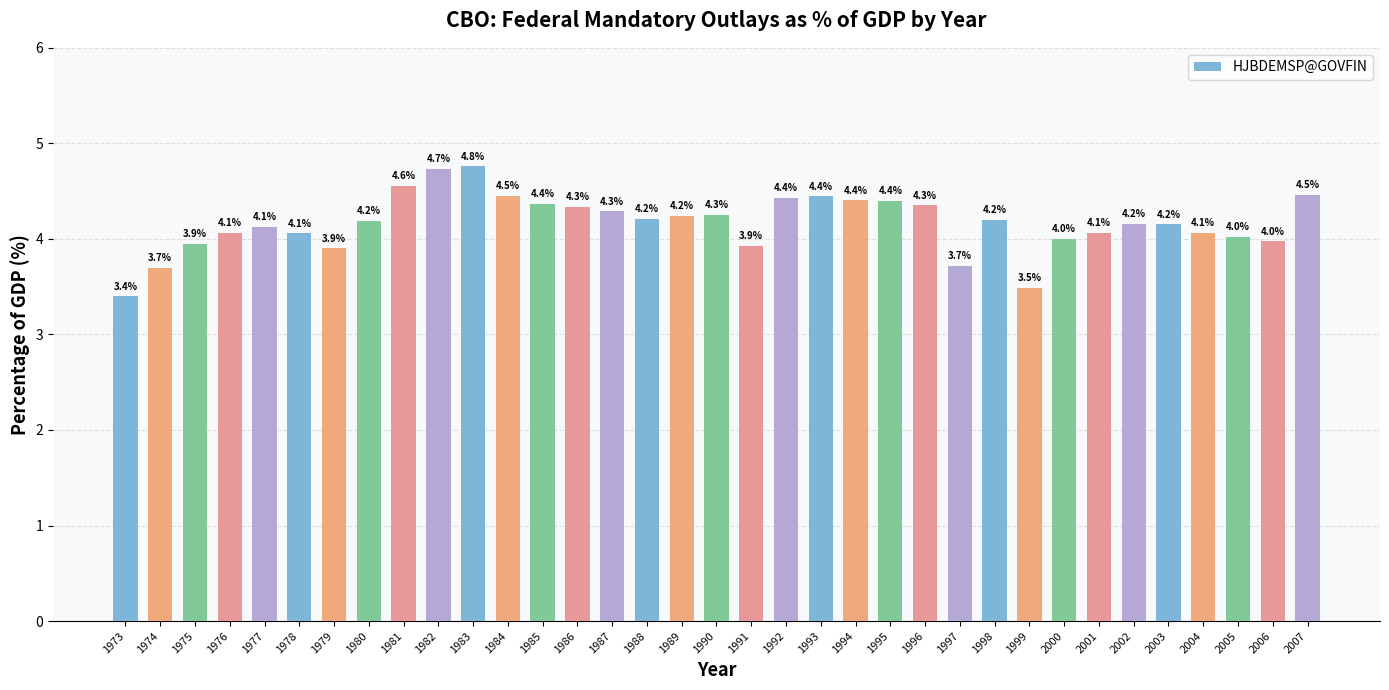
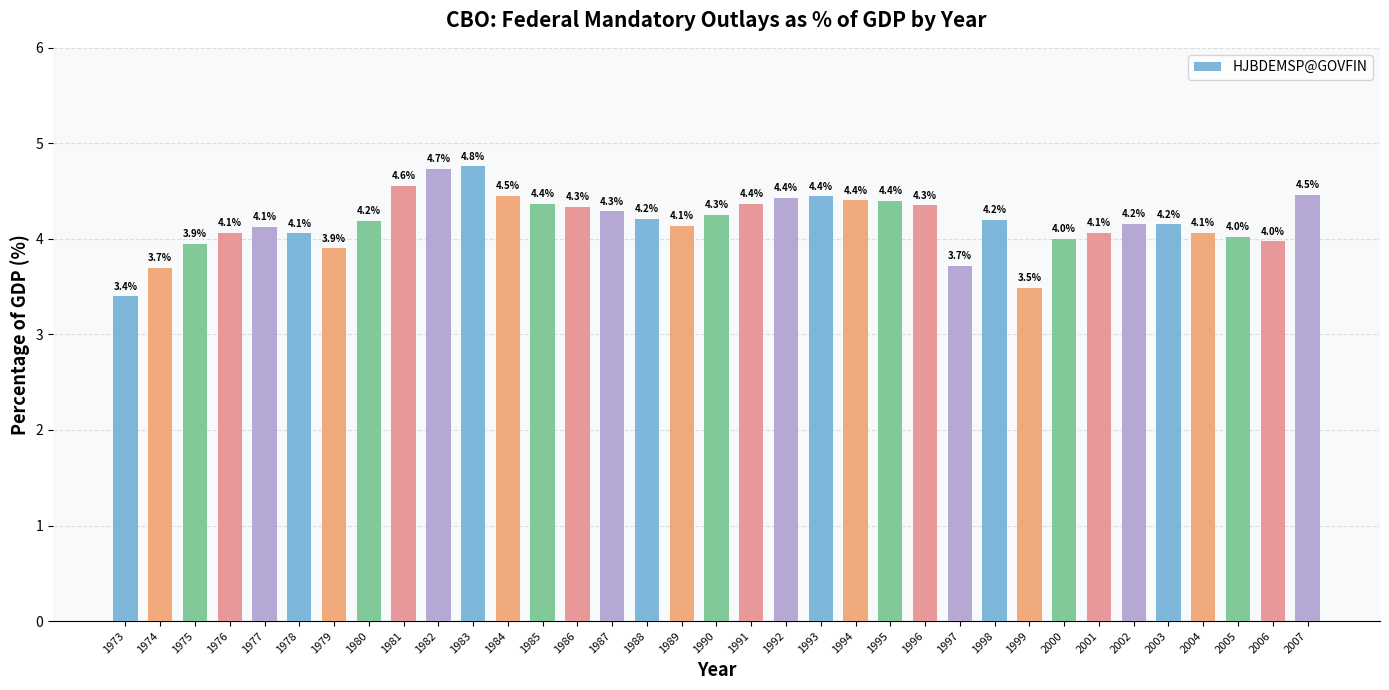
  {
    "1973": "3.4%",
    "1974": "3.7%",
    "1975": "3.9%",
    "1976": "4.1%",
    "1977": "4.1%",
    "1978": "4.1%",
    "1979": "3.9%",
    "1980": "4.2%",
    "1981": "4.6%",
    "1982": "4.7%",
    "1983": "4.8%",
    "1984": "4.5%",
    "1985": "4.4%",
    "1986": "4.3%",
    "1987": "4.3%",
    "1988": "4.2%",
-   "1989": "4.2%",
+   "1989": "4.1%",
    "1990": "4.3%",
-   "1991": "3.9%",
+   "1991": "4.4%",
    "1992": "4.4%",
    "1993": "4.4%",
    "1994": "4.4%",
    "1995": "4.4%",
    "1996": "4.3%",
    "1997": "3.7%",
    "1998": "4.2%",
    "1999": "3.5%",
    "2000": "4.0%",
    "2001": "4.1%",
    "2002": "4.2%",
    "2003": "4.2%",
    "2004": "4.1%",
    "2005": "4.0%",
    "2006": "4.0%",
    "2007": "4.5%"
  }
